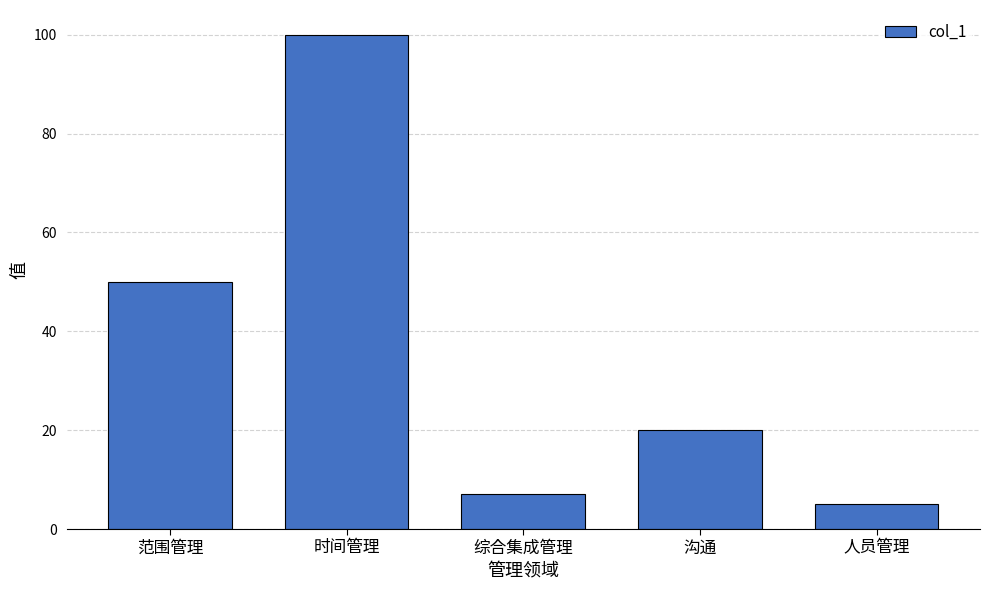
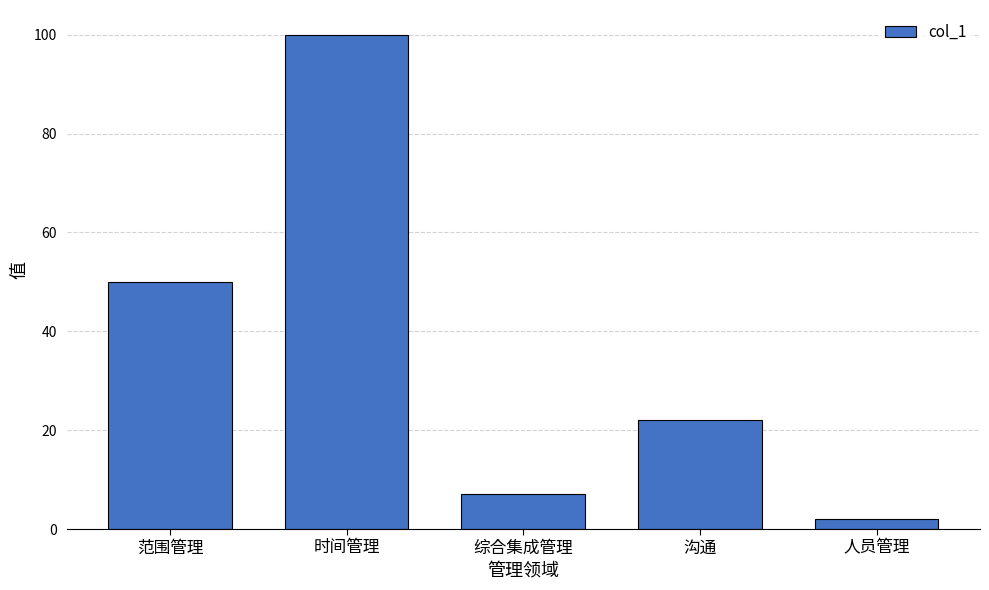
  {
    "范围管理": 50,
    "时间管理": 100,
    "综合集成管理": 7,
-   "沟通": 20,
-   "人员管理": 5
+   "沟通": 22,
+   "人员管理": 2
  }
